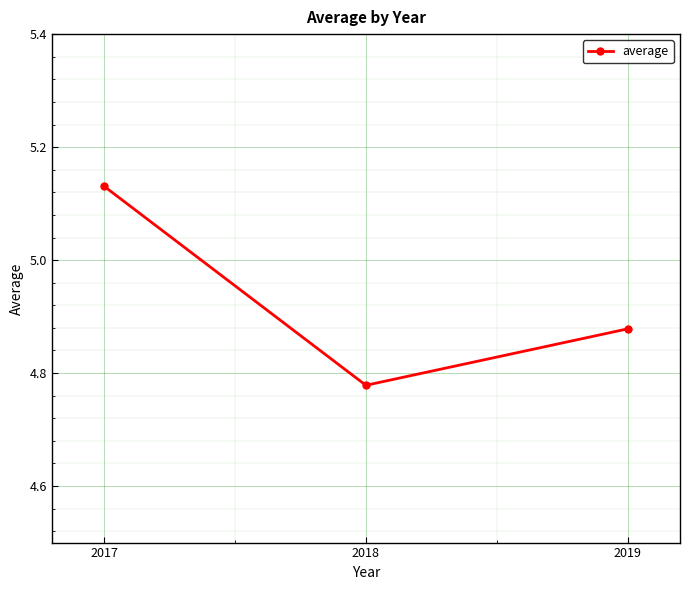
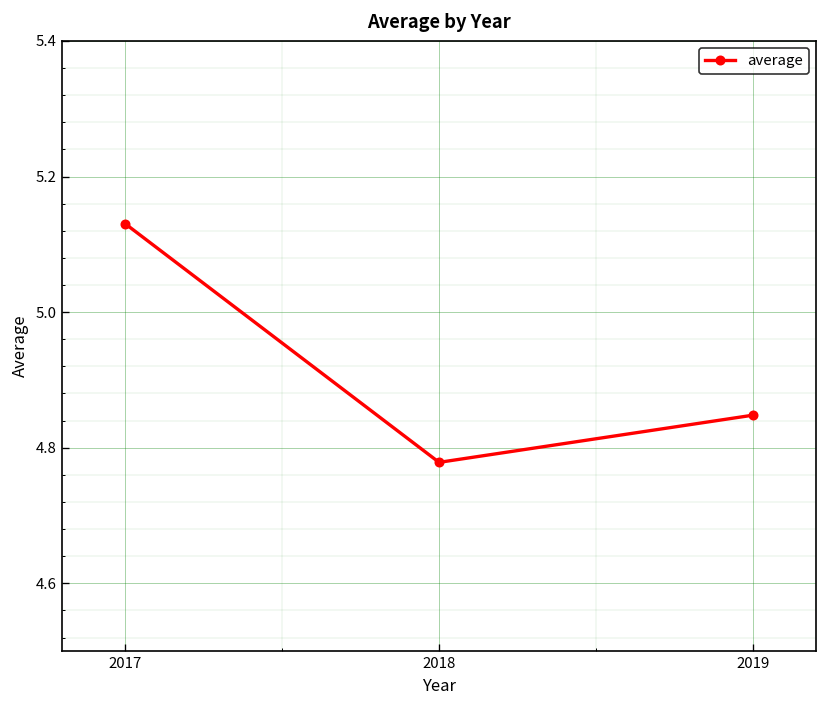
  {
    "2017": 5.13,
    "2018": 4.78,
-   "2019": 4.88
+   "2019": 4.85
  }
